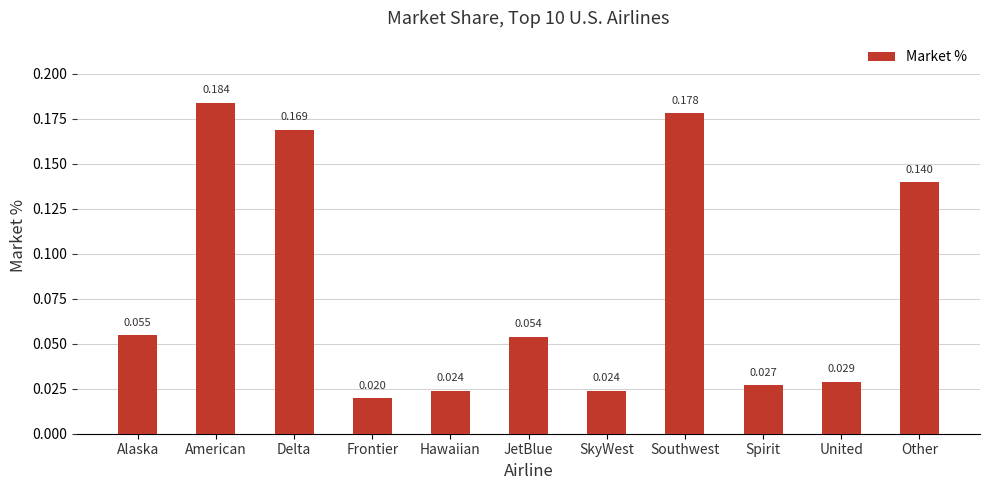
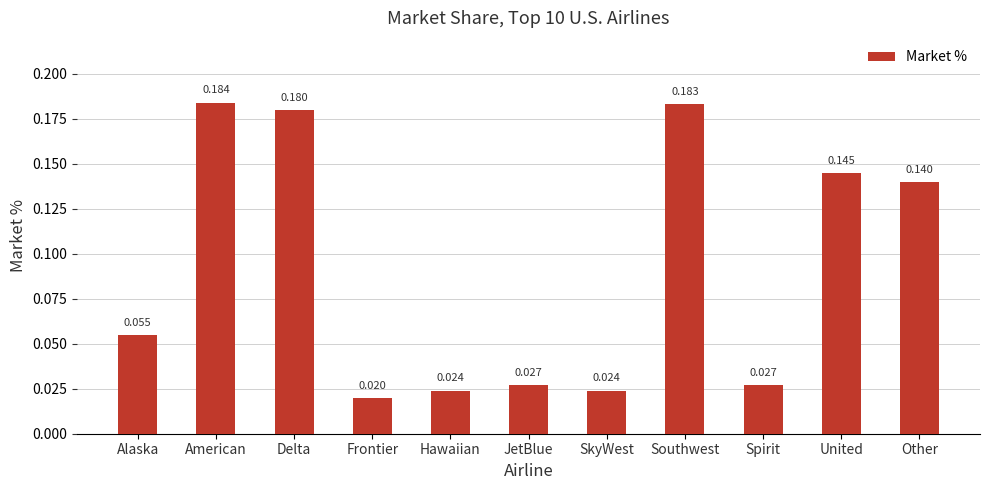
  {
    "Alaska": 0.055,
    "American": 0.184,
-   "Delta": 0.169,
+   "Delta": 0.180,
    "Frontier": 0.020,
    "Hawaiian": 0.024,
-   "JetBlue": 0.054,
+   "JetBlue": 0.027,
    "SkyWest": 0.024,
-   "Southwest": 0.178,
+   "Southwest": 0.183,
    "Spirit": 0.027,
-   "United": 0.029,
+   "United": 0.145,
    "Other": 0.140
  }
